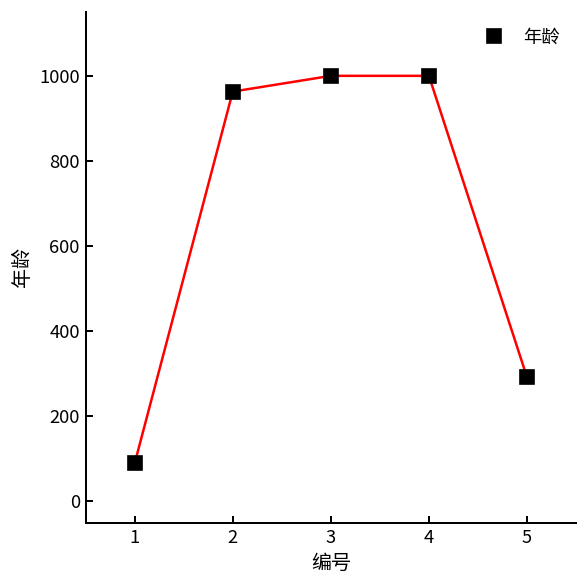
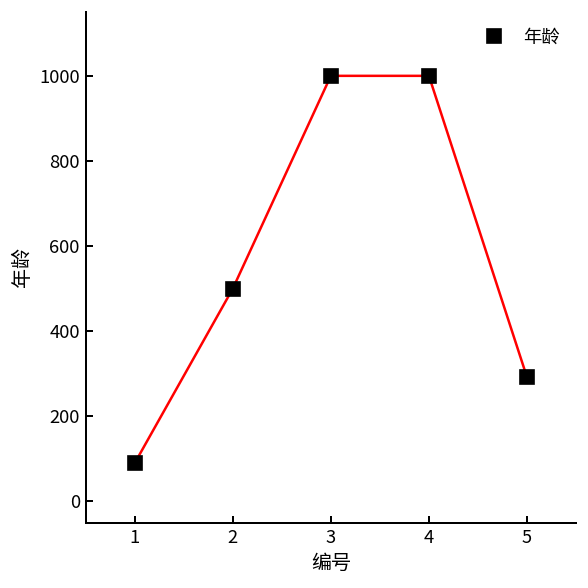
  {
    "1": 90,
-   "2": 960,
+   "2": 500,
    "3": 1000,
    "4": 1000,
    "5": 290
  }
